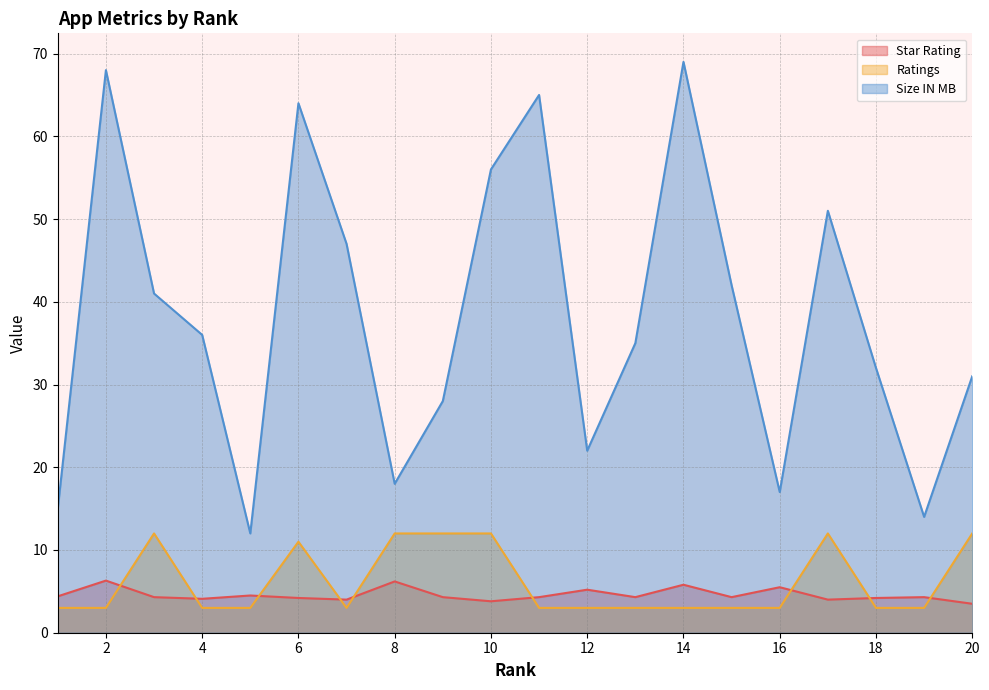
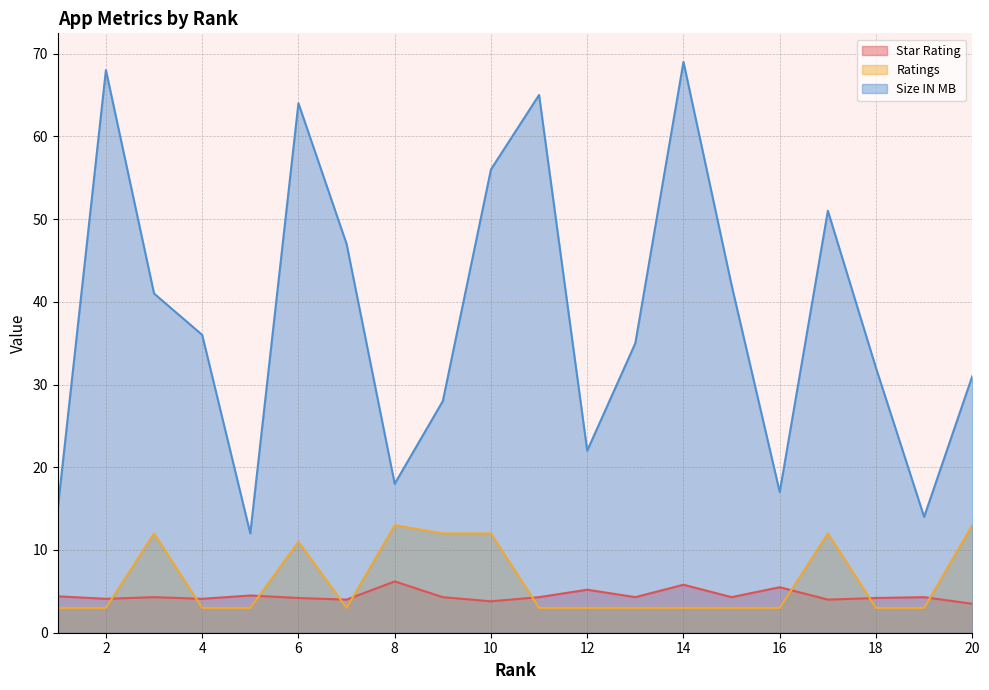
  {
    "Star Rating": {
-     "2": 6,
+     "2": 4,
      "4": 4,
      "6": 4,
      "8": 6,
      "10": 4,
      "12": 5,
      "14": 6,
      "16": 6,
      "18": 4,
      "20": 4
    },
    "Ratings": {
      "2": 3,
      "4": 3,
      "6": 11,
-     "8": 12,
+     "8": 13,
      "10": 12,
      "12": 3,
      "14": 3,
      "16": 3,
      "18": 3,
-     "20": 12
+     "20": 13
    },
    "Size IN MB": {
      "2": 68,
      "4": 36,
      "6": 64,
      "8": 18,
      "10": 56,
      "12": 22,
      "14": 69,
      "16": 17,
      "18": 32,
      "20": 31
    }
  }
